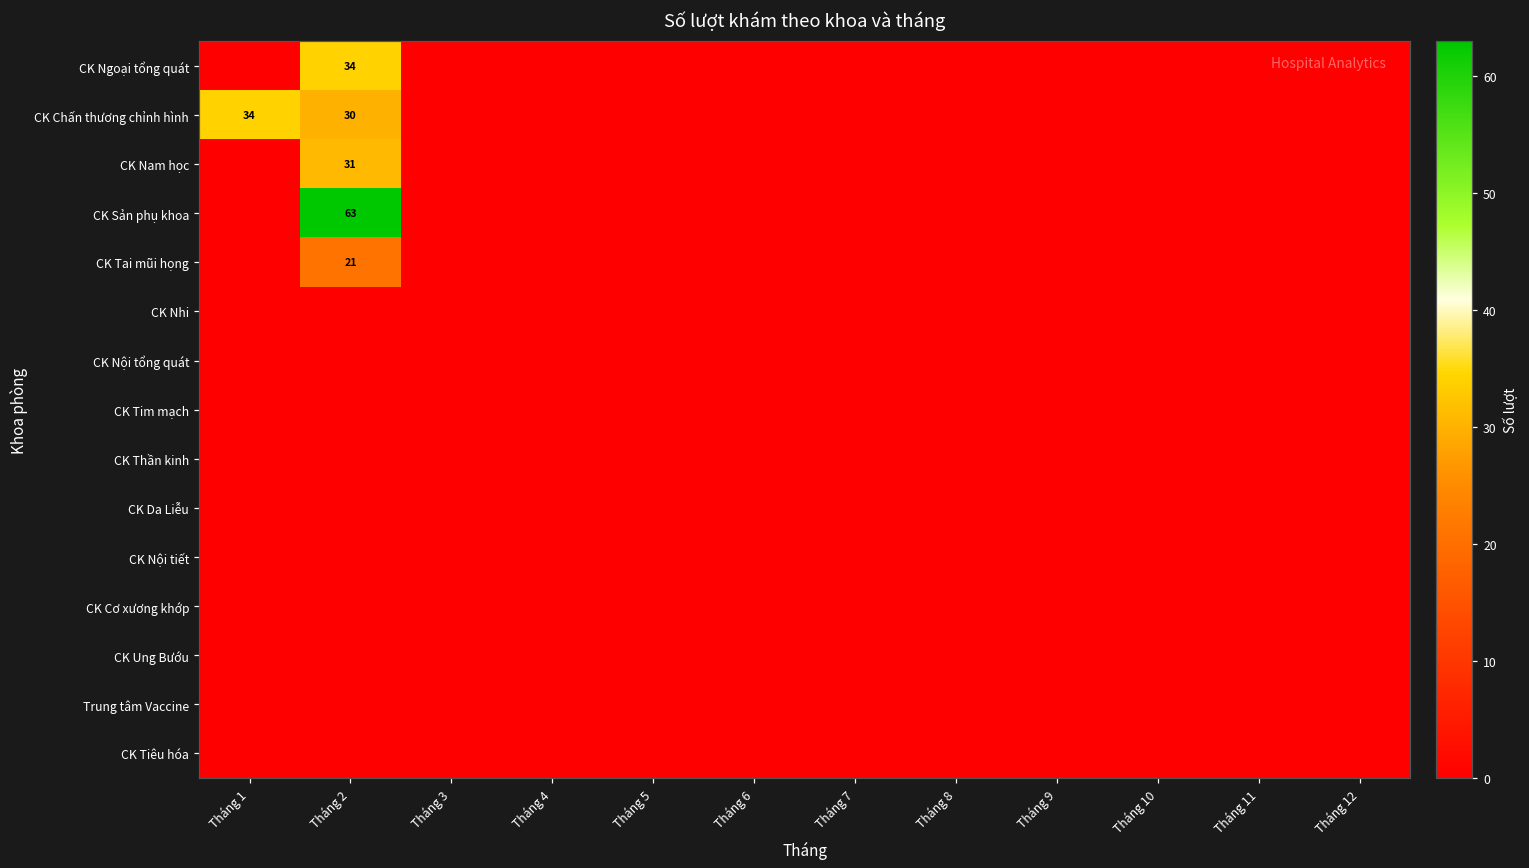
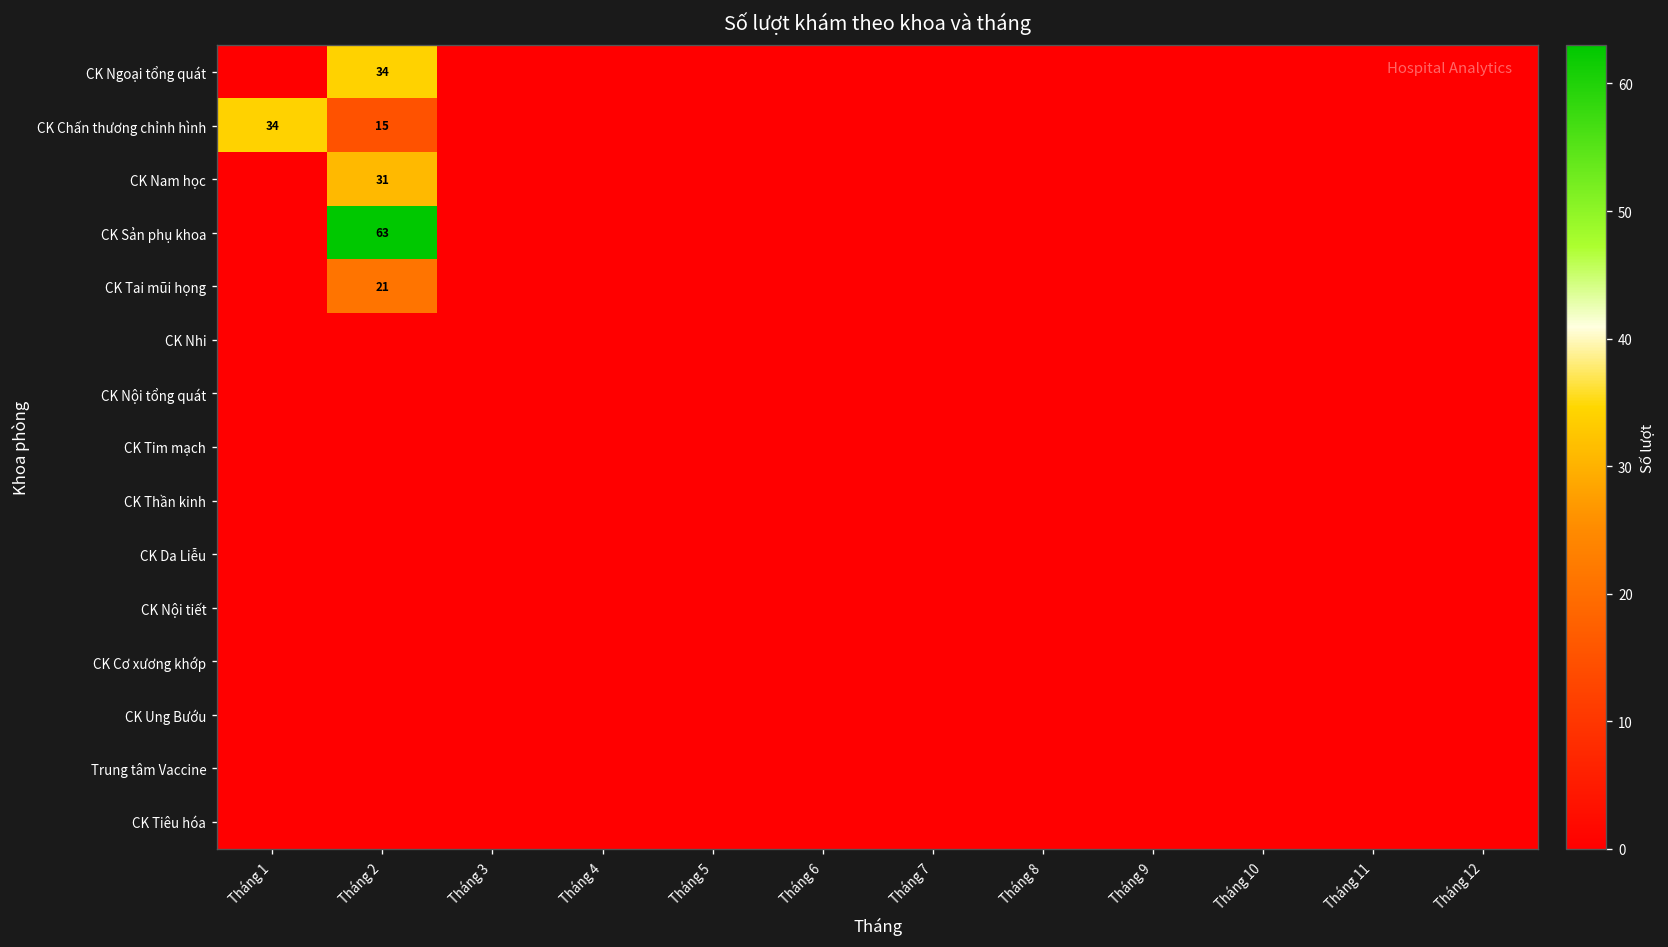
  {
    "CK Ngoại tổng quát": {
      "Tháng 2": 34
    },
    "CK Chấn thương chỉnh hình": {
      "Tháng 1": 34,
-     "Tháng 2": 30
+     "Tháng 2": 15
    },
    "CK Nam học": {
      "Tháng 2": 31
    },
    "CK Sản phụ khoa": {
      "Tháng 2": 63
    },
    "CK Tai mũi họng": {
      "Tháng 2": 21
    }
  }
